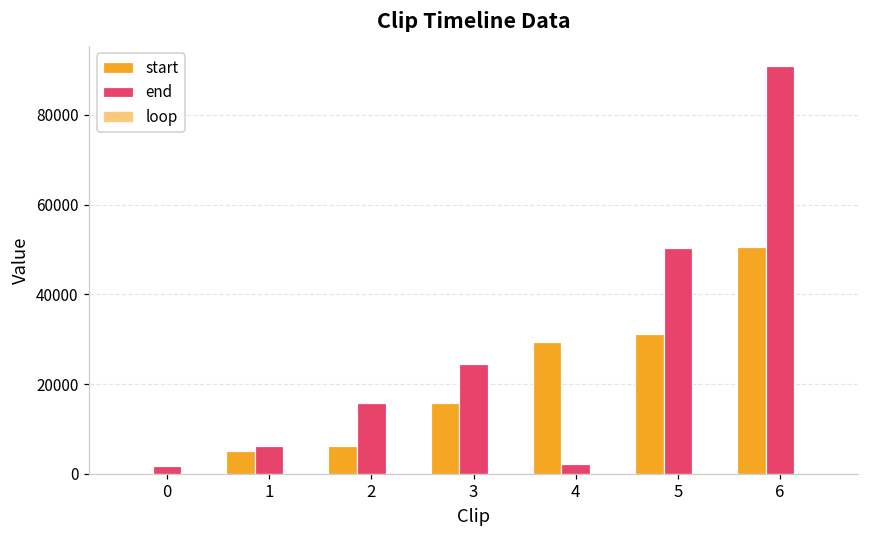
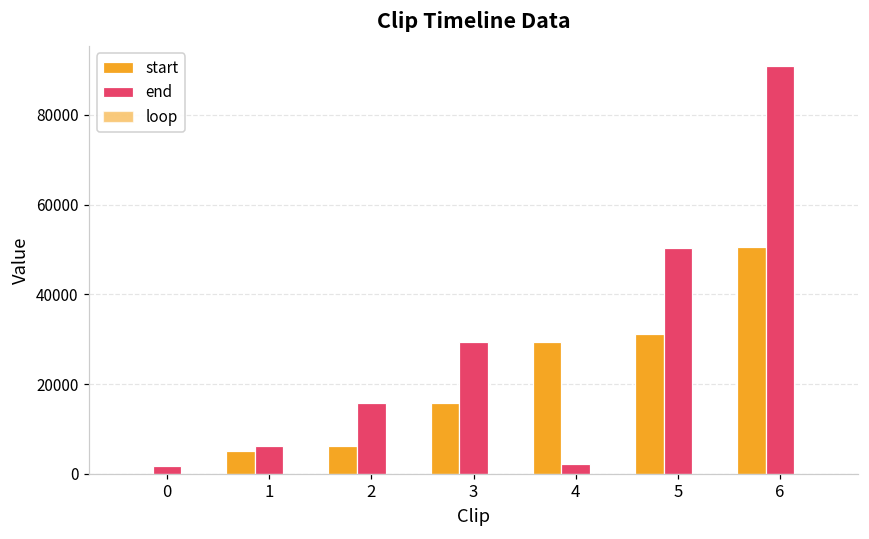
  {
    "end": {
      "0": 2000,
      "1": 6000,
      "2": 16000,
-     "3": 24000,
+     "3": 29000,
      "4": 2000,
      "5": 50000,
      "6": 91000
    }
  }
